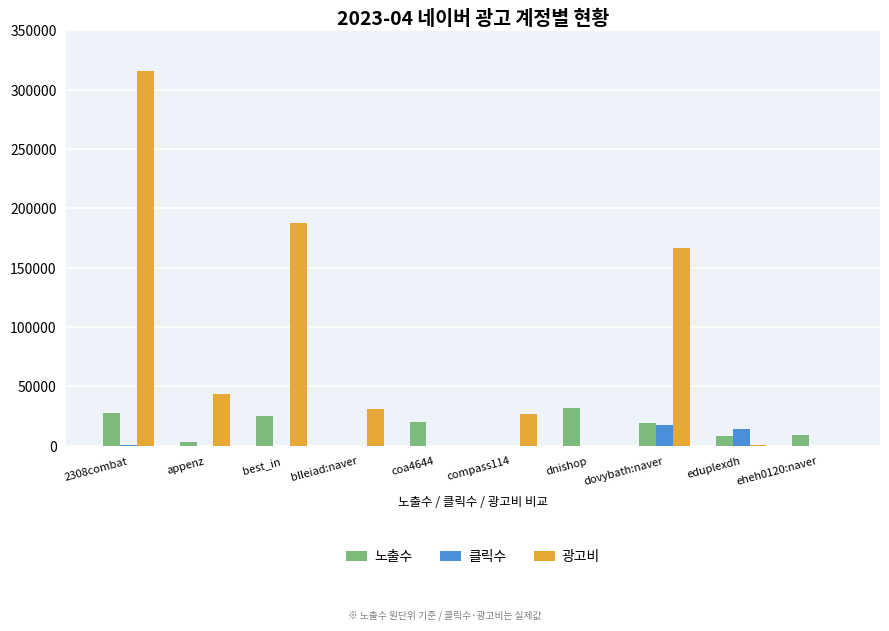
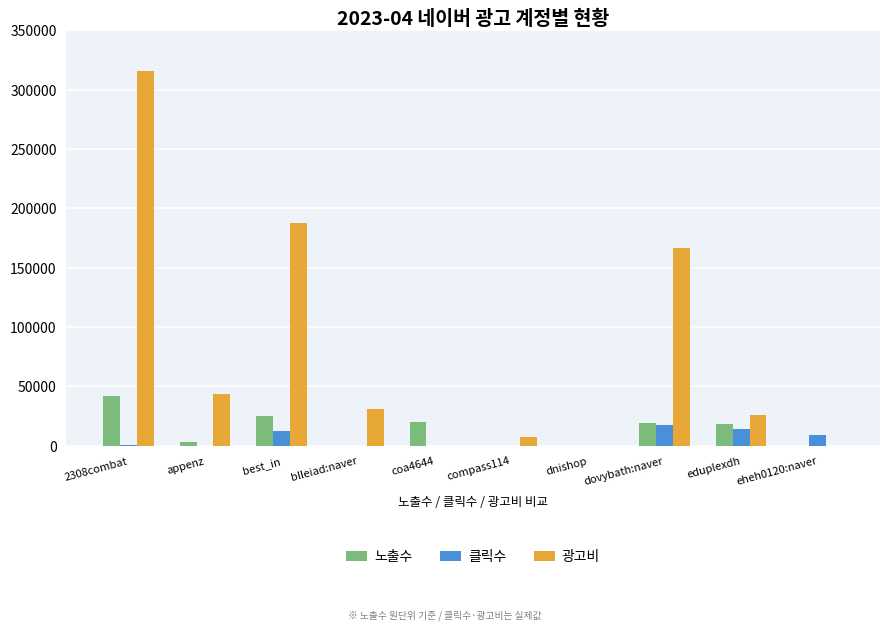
  {
    "노출수": {
-     "2308combat": 28000,
+     "2308combat": 42000,
      "appenz": 4000,
      "best_in": 25000,
      "coa4644": 20000,
-     "dnishop": 32000,
+     "dnishop": 0,
      "dovybath:naver": 19000,
-     "eduplexdh": 8000,
-     "eheh0120:naver": 9000
+     "eduplexdh": 18000,
+     "eheh0120:naver": 0
    },
    "클릭수": {
-     "best_in": 0,
+     "best_in": 13000,
      "blleiad:naver": 0,
      "coa4644": 0,
      "dnishop": 0,
      "dovybath:naver": 18000,
      "eduplexdh": 14000,
-     "eheh0120:naver": 0
+     "eheh0120:naver": 9000
    },
    "광고비": {
      "2308combat": 315000,
      "appenz": 44000,
      "best_in": 187000,
      "blleiad:naver": 31000,
      "coa4644": 0,
-     "compass114": 26000,
+     "compass114": 7000,
      "dnishop": 0,
      "dovybath:naver": 166000,
-     "eduplexdh": 0,
+     "eduplexdh": 26000,
      "eheh0120:naver": 0
    }
  }
